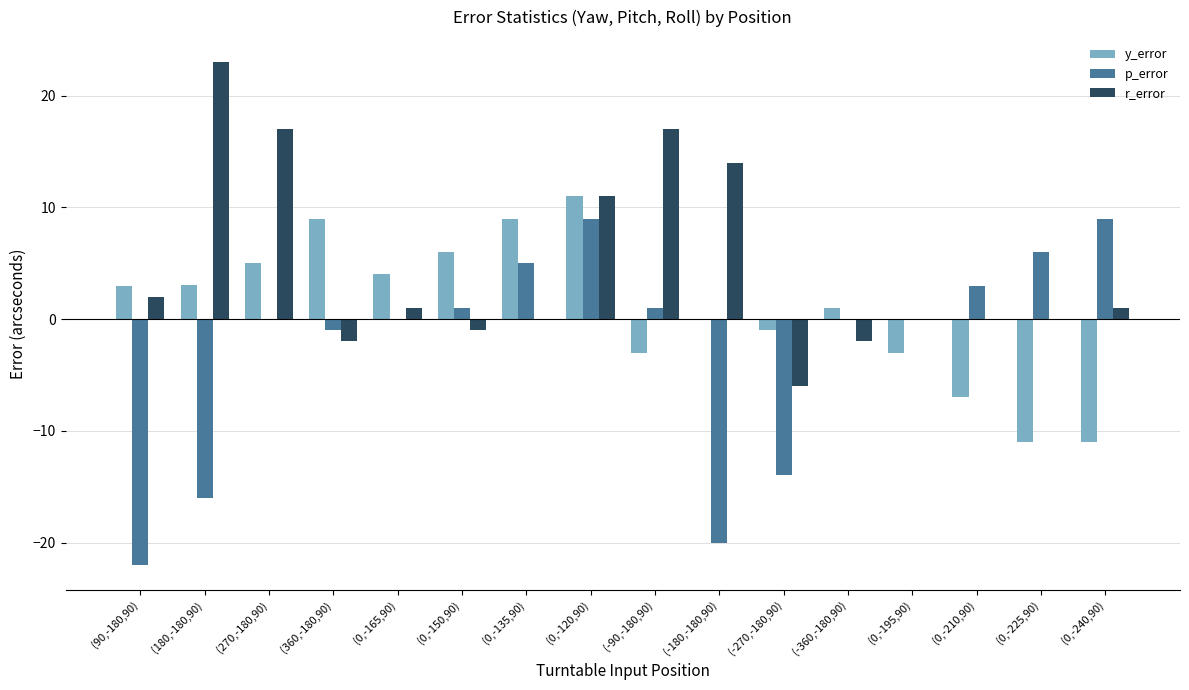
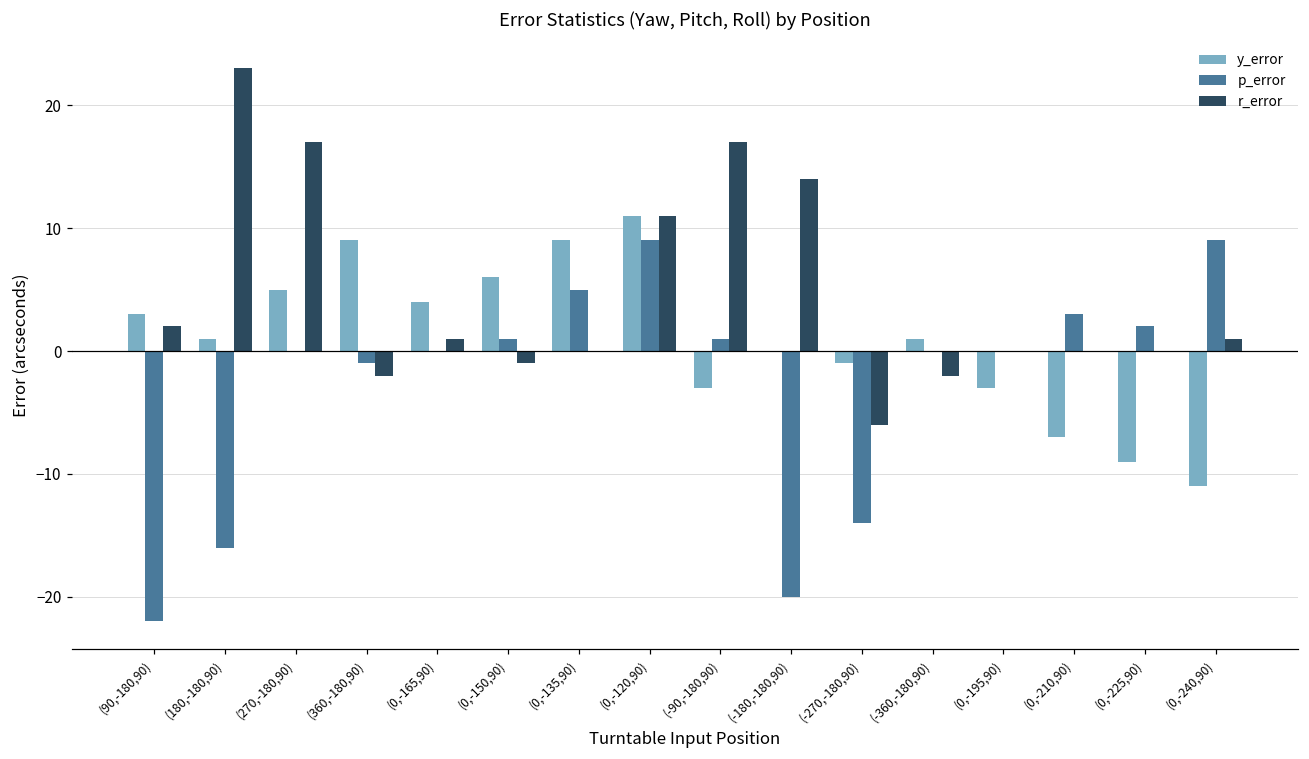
  {
    "y_error": {
      "(90,-180,90)": 3.0,
-     "(180,-180,90)": 3.0,
+     "(180,-180,90)": 1.0,
      "(270,-180,90)": 5.0,
      "(360,-180,90)": 9.0,
      "(0,-165,90)": 4.0,
      "(0,-150,90)": 6.0,
      "(0,-135,90)": 9.0,
      "(0,-120,90)": 11.0,
      "(-90,-180,90)": -3.0,
      "(-180,-180,90)": 0.0,
      "(-270,-180,90)": -1.0,
      "(-360,-180,90)": 1.0,
      "(0,-195,90)": -3.0,
      "(0,-210,90)": -7.0,
-     "(0,-225,90)": -11,
+     "(0,-225,90)": -9,
      "(0,-240,90)": -11.0
    },
    "p_error": {
      "(90,-180,90)": -22,
      "(180,-180,90)": -16,
      "(270,-180,90)": 0,
      "(360,-180,90)": -1,
      "(0,-165,90)": 0,
      "(0,-150,90)": 1,
      "(0,-135,90)": 5,
      "(0,-120,90)": 9,
      "(-90,-180,90)": 1,
      "(-180,-180,90)": -20,
      "(-270,-180,90)": -14,
      "(-360,-180,90)": 0,
      "(0,-195,90)": 0,
      "(0,-210,90)": 3,
-     "(0,-225,90)": 6,
+     "(0,-225,90)": 2,
      "(0,-240,90)": 9
    },
    "r_error": {
      "(90,-180,90)": 2.0,
      "(180,-180,90)": 23.0,
      "(270,-180,90)": 17.0,
      "(360,-180,90)": -2.0,
      "(0,-165,90)": 1.0,
      "(0,-150,90)": -1.0,
      "(0,-135,90)": 0.0,
      "(0,-120,90)": 11.0,
      "(-90,-180,90)": 17.0,
      "(-180,-180,90)": 14.0,
      "(-270,-180,90)": -6.0,
      "(-360,-180,90)": -2.0,
      "(0,-195,90)": 0.0,
      "(0,-210,90)": 0.0,
      "(0,-225,90)": 0.0,
      "(0,-240,90)": 1.0
    }
  }
